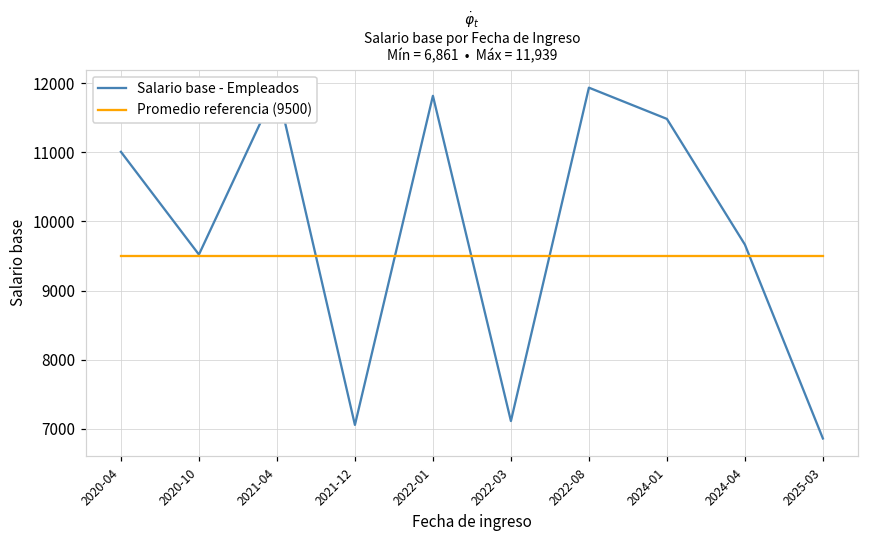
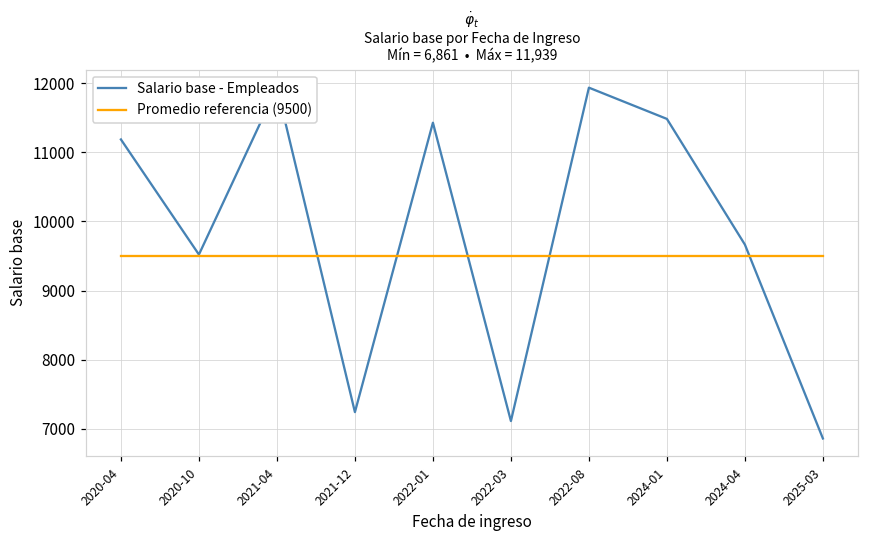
  {
    "Salario base - Empleados": {
-     "2020-04": 11000,
-     "2021-12": 7100,
-     "2022-01": 11800,
+     "2020-04": 11200,
+     "2021-12": 7200,
+     "2022-01": 11400,
      "2022-03": 7100,
      "2022-08": 11900,
      "2024-01": 11500,
      "2024-04": 9700,
      "2025-03": 6900
    },
    "Promedio referencia (9500)": {
      "2020-04": 9500,
      "2021-04": 9500,
      "2021-12": 9500,
      "2022-01": 9500,
      "2022-03": 9500,
      "2022-08": 9500,
      "2024-01": 9500,
      "2024-04": 9500,
      "2025-03": 9500
    }
  }
